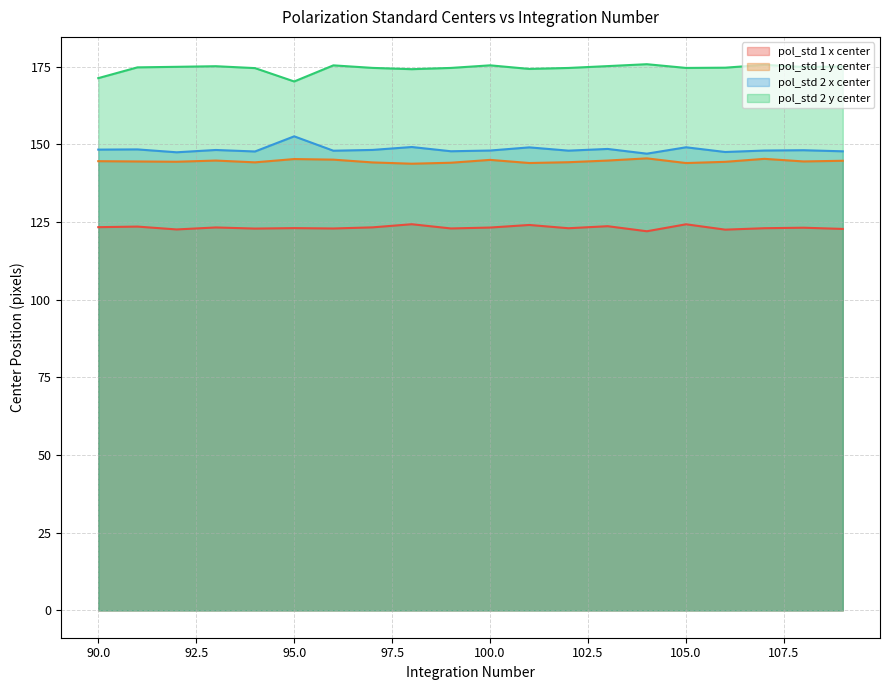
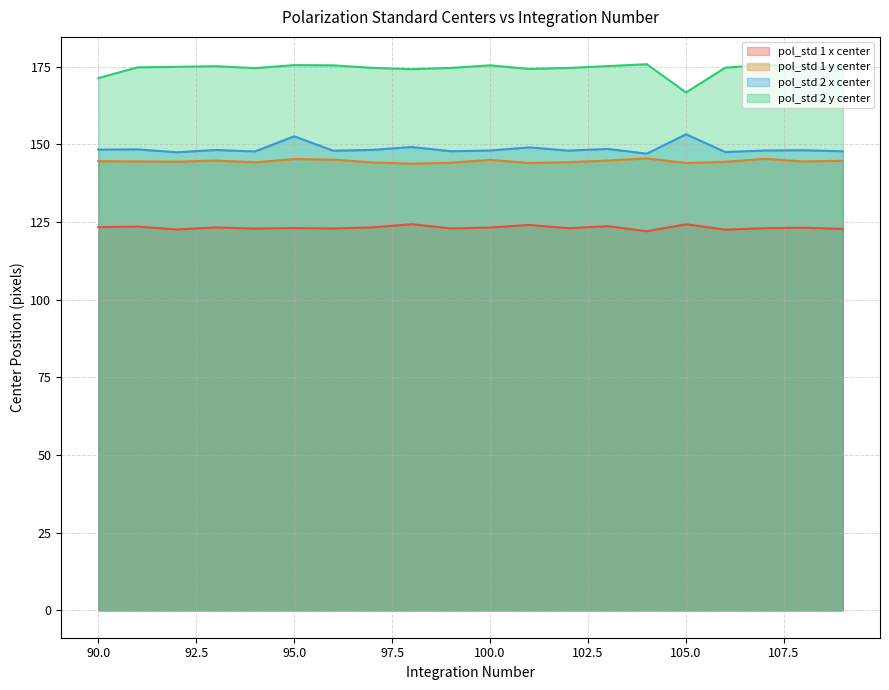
  {
    "pol_std 2 x center": {
      "90.0": 148,
      "95.0": 153,
      "100.0": 148,
-     "105.0": 149
+     "105.0": 153
    },
    "pol_std 2 y center": {
      "90.0": 171,
-     "95.0": 170,
+     "95.0": 175,
      "100.0": 175,
-     "105.0": 175
+     "105.0": 167
    }
  }
